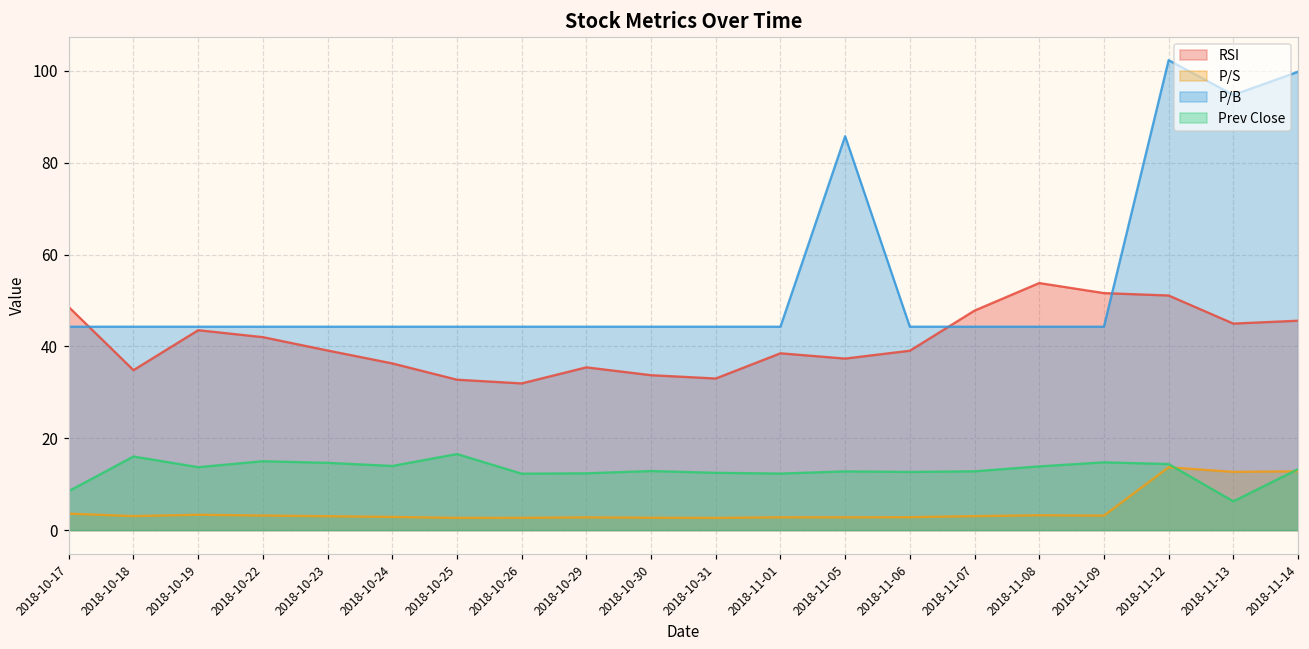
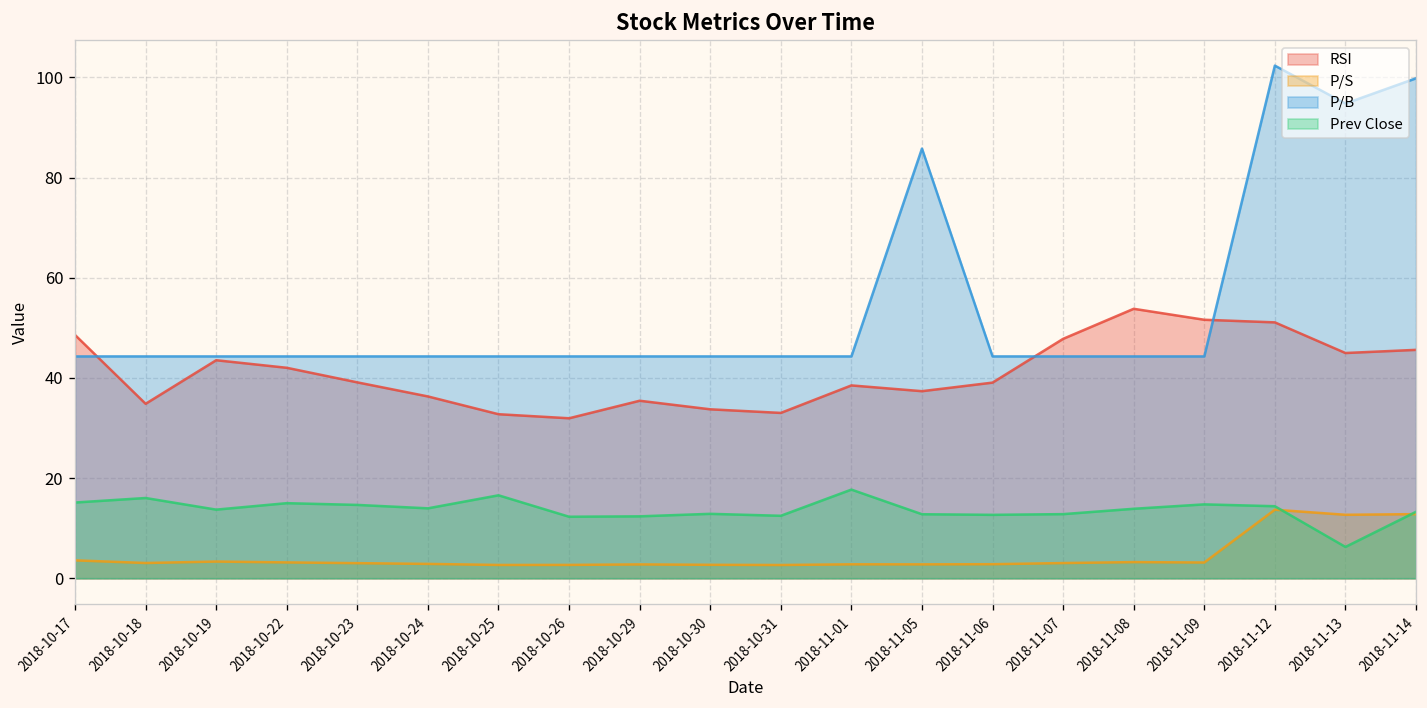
  {
    "P/B": {
      "2018-10-17": 44,
      "2018-10-18": 44,
      "2018-10-19": 44,
      "2018-10-22": 44,
      "2018-10-23": 44,
      "2018-10-24": 44,
      "2018-10-25": 44,
      "2018-10-26": 44,
      "2018-10-29": 44,
      "2018-10-30": 44,
      "2018-10-31": 44,
      "2018-11-01": 44,
      "2018-11-05": 86,
      "2018-11-06": 44,
      "2018-11-07": 44,
      "2018-11-08": 44,
      "2018-11-09": 44,
      "2018-11-12": 102,
      "2018-11-14": 100
    },
    "Prev Close": {
-     "2018-10-17": 8,
+     "2018-10-17": 15,
      "2018-10-18": 16,
      "2018-10-19": 14,
      "2018-10-22": 15,
      "2018-10-23": 15,
      "2018-10-24": 14,
      "2018-10-25": 17,
      "2018-10-26": 12,
      "2018-10-29": 12,
      "2018-10-30": 13,
      "2018-10-31": 12,
-     "2018-11-01": 12,
+     "2018-11-01": 18,
      "2018-11-05": 13,
      "2018-11-06": 13,
      "2018-11-07": 13,
      "2018-11-08": 14,
      "2018-11-09": 15,
      "2018-11-12": 14,
      "2018-11-13": 6
    }
  }
